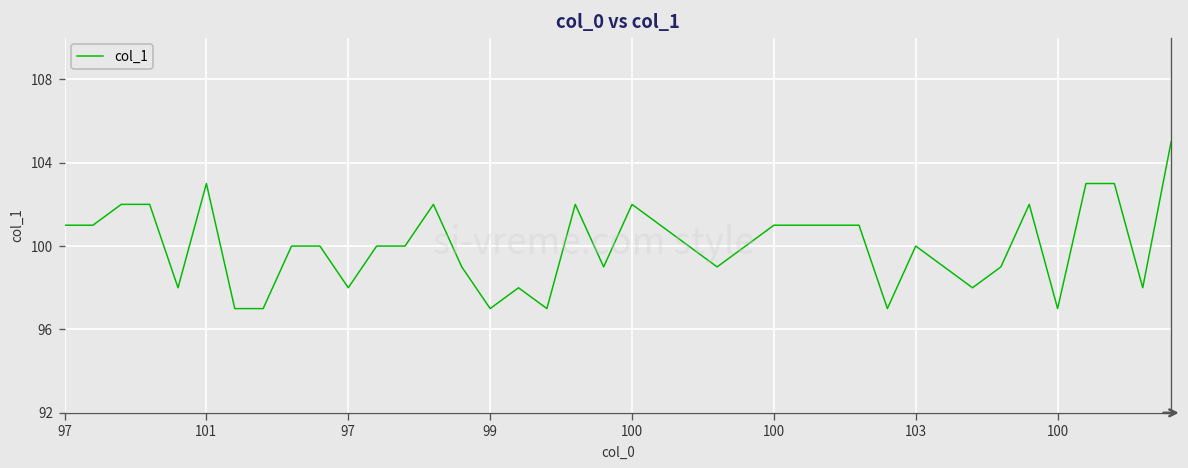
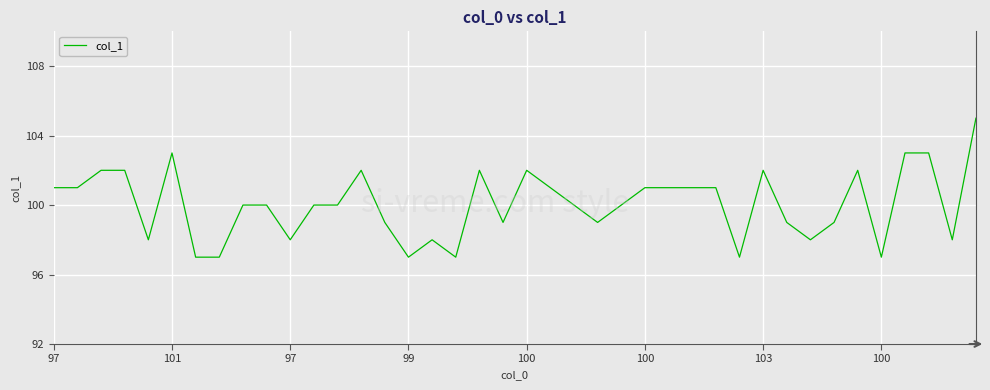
  {
    "101": 103,
    "99": 97,
-   "103": 100
+   "103": 102
  }
